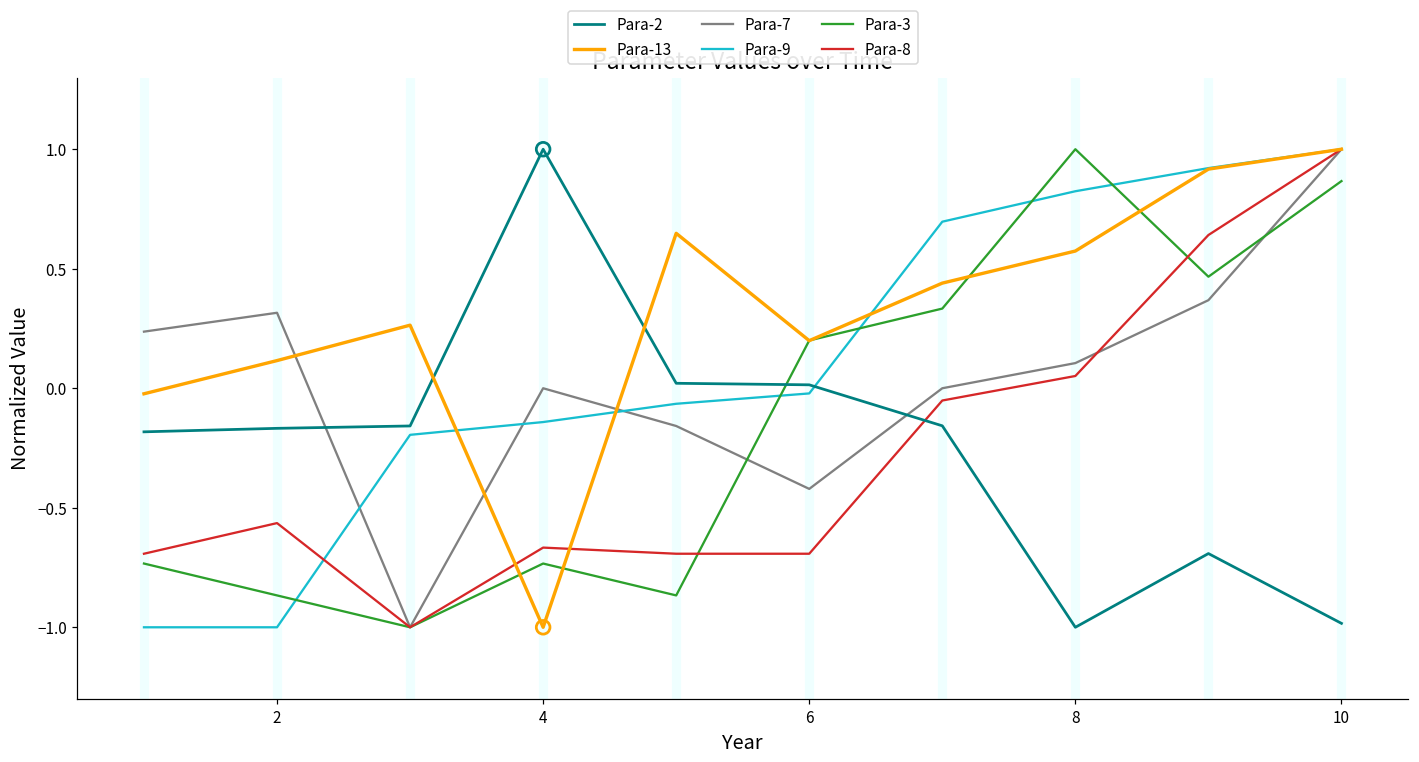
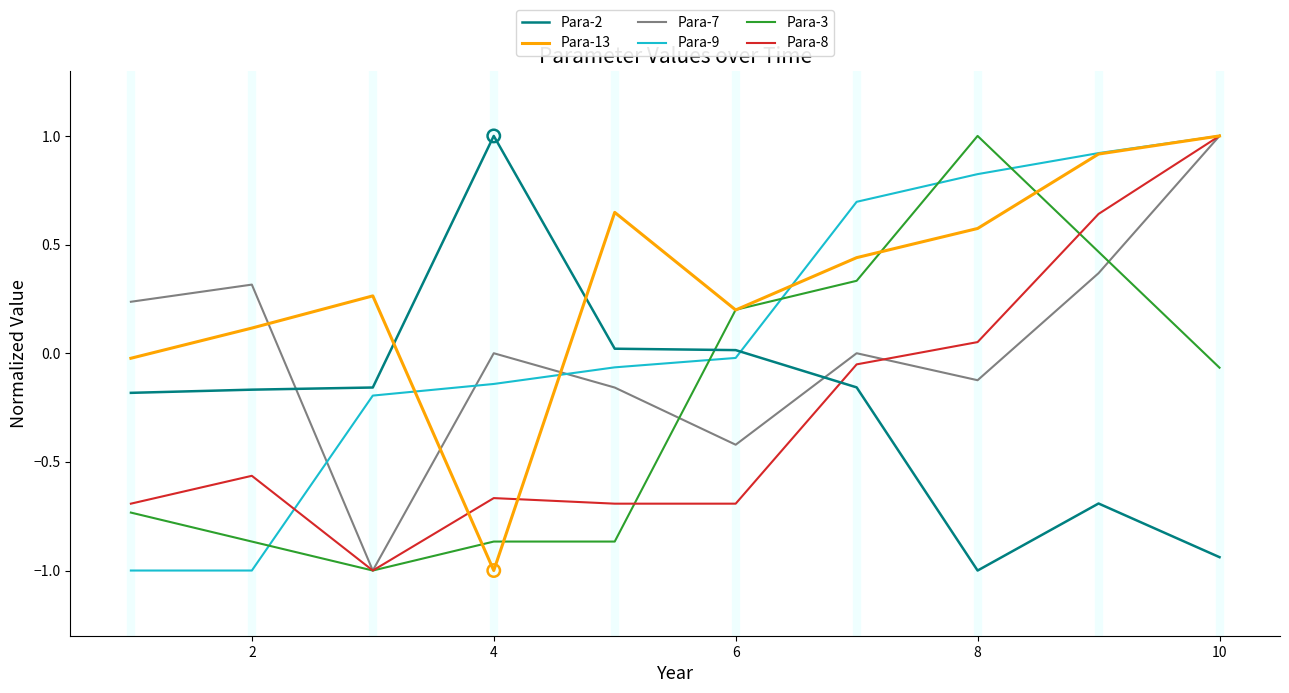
  {
    "Para-2": {
      "2": -0.17,
      "6": 0.01,
      "8": -1.00,
-     "10": -0.98
+     "10": -0.94
    },
    "Para-13": {
      "2": 0.12,
      "8": 0.57
    },
    "Para-7": {
      "2": 0.32,
      "4": 0.00,
      "6": -0.42,
-     "8": 0.11
+     "8": -0.12
    },
    "Para-9": {
      "2": -1.00,
      "4": -0.14,
      "6": -0.02,
      "8": 0.82
    },
    "Para-3": {
      "2": -0.87,
-     "4": -0.73,
+     "4": -0.87,
      "8": 1.00,
-     "10": 0.87
+     "10": -0.07
    },
    "Para-8": {
      "2": -0.56,
      "4": -0.67,
      "6": -0.69,
      "8": 0.05
    }
  }
